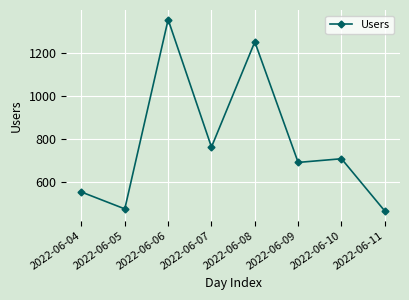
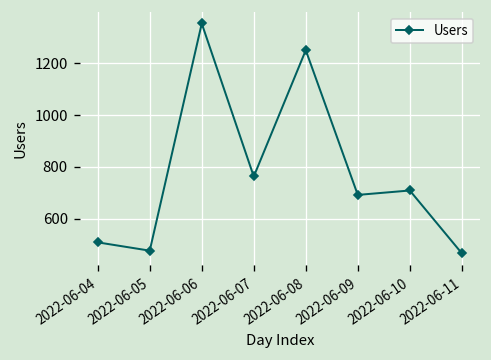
  {
-   "2022-06-04": 560,
+   "2022-06-04": 510,
    "2022-06-05": 480,
    "2022-06-06": 1350,
    "2022-06-07": 760,
    "2022-06-08": 1250,
    "2022-06-09": 690,
    "2022-06-10": 710,
    "2022-06-11": 470
  }
